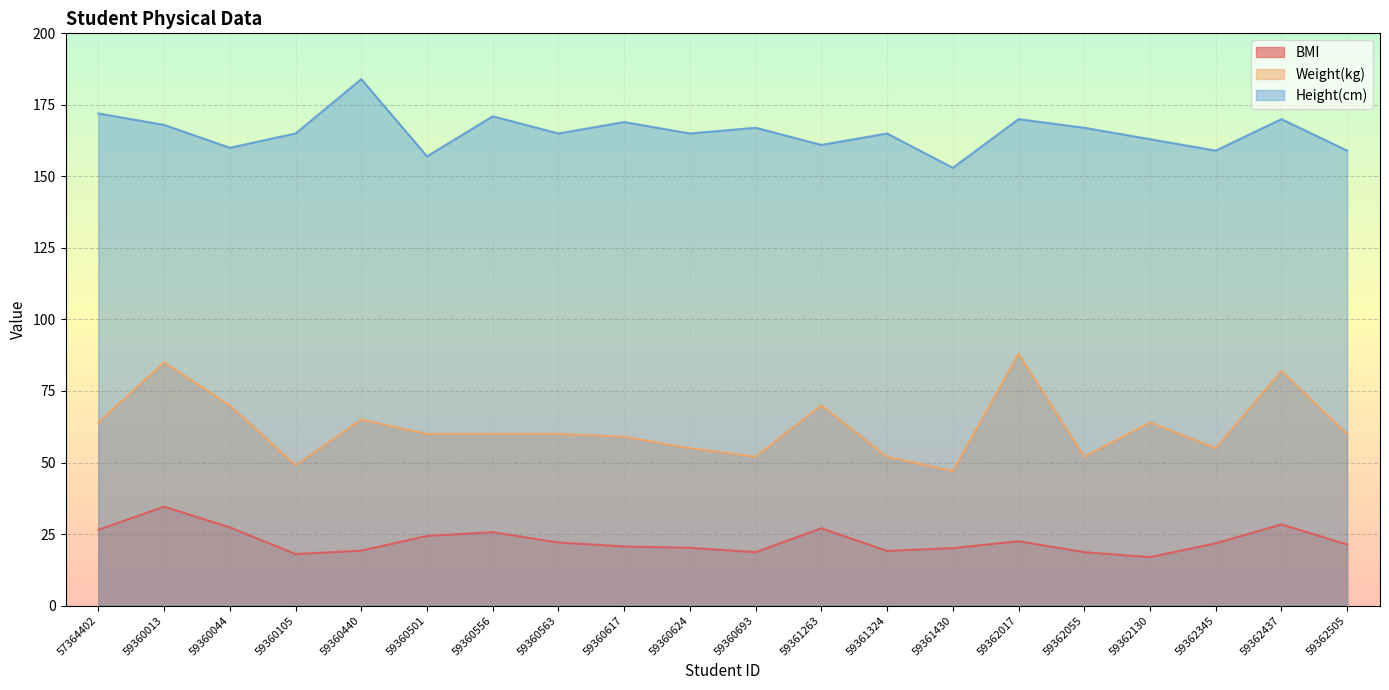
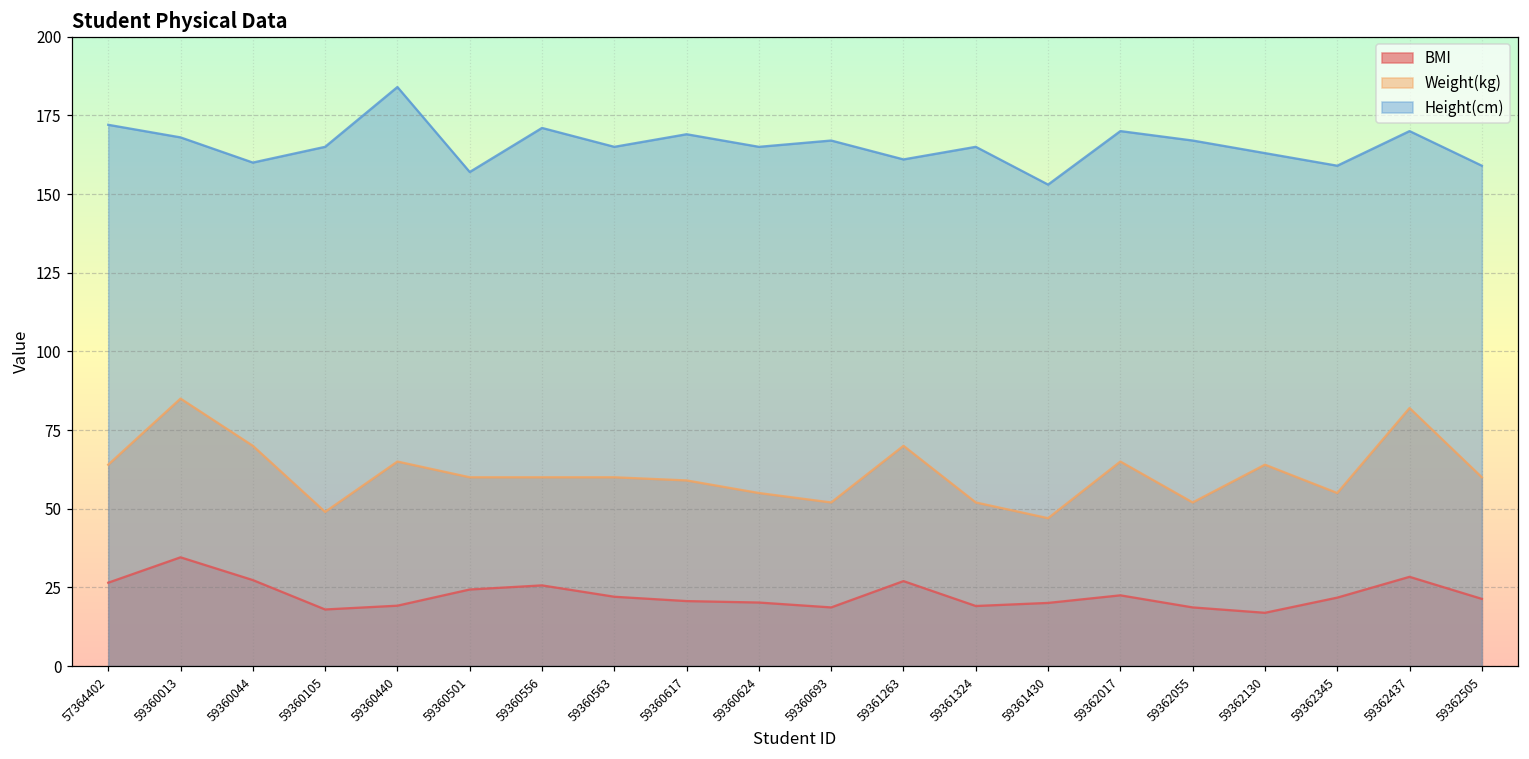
  {
    "BMI": {
      "57364402": 27,
      "59360013": 35,
      "59360044": 27,
      "59360105": 18,
      "59360440": 19,
      "59360501": 24,
      "59360556": 26,
      "59360563": 22,
      "59360617": 21,
      "59360624": 20,
      "59360693": 19,
      "59361263": 27,
      "59361324": 19,
      "59361430": 20,
      "59362017": 22,
      "59362055": 19,
      "59362130": 17,
      "59362345": 22,
      "59362437": 28,
      "59362505": 21
    },
    "Weight(kg)": {
      "57364402": 64,
      "59360013": 85,
      "59360044": 70,
      "59360105": 49,
      "59360440": 65,
      "59360501": 60,
      "59360556": 60,
      "59360563": 60,
      "59360617": 59,
      "59360624": 55,
      "59360693": 52,
      "59361263": 70,
      "59361324": 52,
      "59361430": 47,
-     "59362017": 88,
+     "59362017": 65,
      "59362055": 52,
      "59362130": 64,
      "59362345": 55,
      "59362437": 82,
      "59362505": 60
    },
    "Height(cm)": {
      "57364402": 172,
      "59360013": 168,
      "59360044": 160,
      "59360105": 165,
      "59360440": 184,
      "59360501": 157,
      "59360556": 171,
      "59360563": 165,
      "59360617": 169,
      "59360624": 165,
      "59360693": 167,
      "59361263": 161,
      "59361324": 165,
      "59361430": 153,
      "59362017": 170,
      "59362055": 167,
      "59362130": 163,
      "59362345": 159,
      "59362437": 170,
      "59362505": 159
    }
  }
